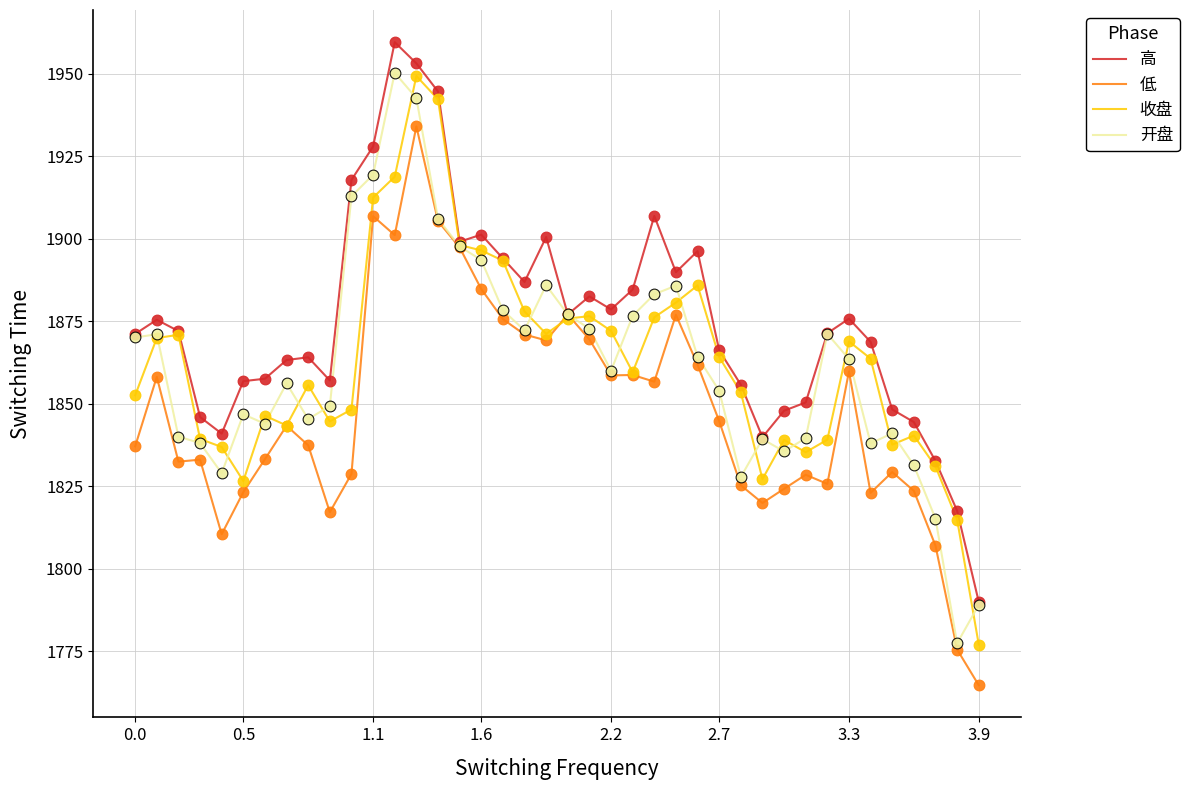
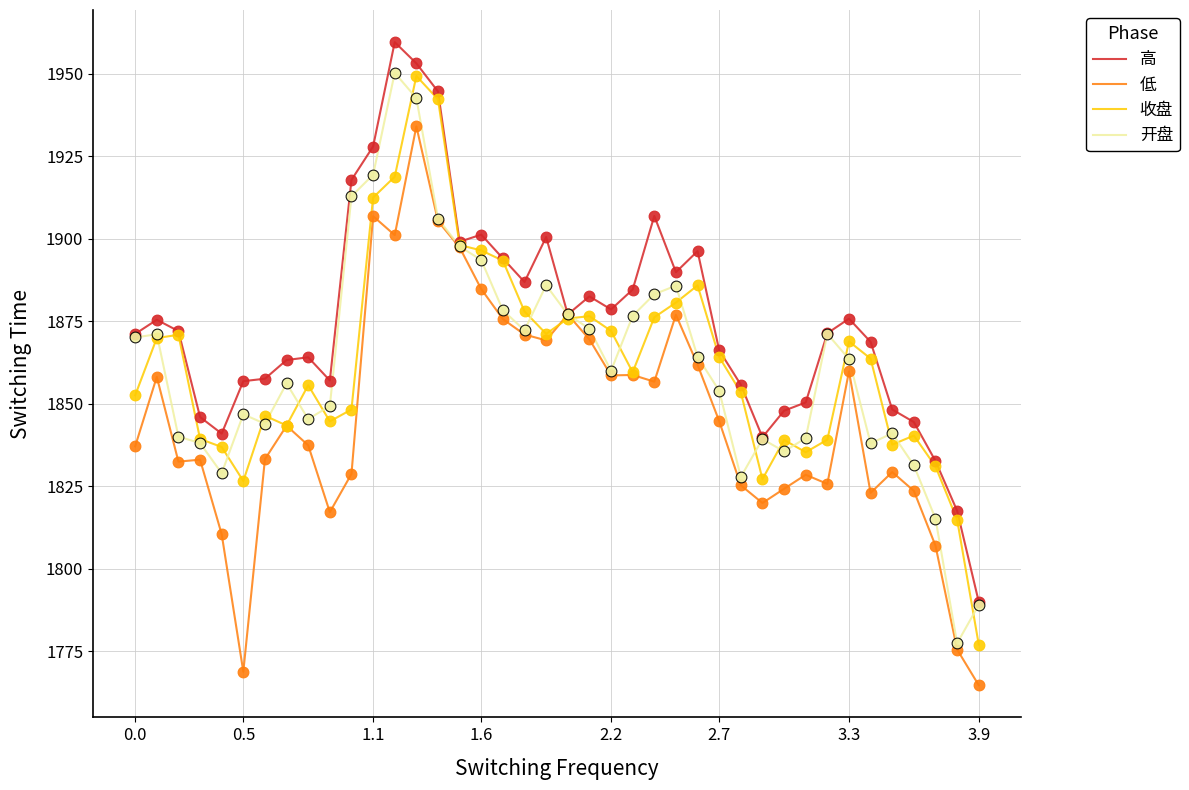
  {
    "高": {
      "0.0": 1871,
      "0.5": 1857,
      "1.1": 1928,
      "1.6": 1901,
      "2.2": 1879,
      "2.7": 1866,
      "3.3": 1876,
      "3.9": 1790
    },
    "低": {
      "0.0": 1837,
-     "0.5": 1823,
+     "0.5": 1769,
      "1.1": 1907,
      "1.6": 1885,
      "2.2": 1859,
      "2.7": 1845,
      "3.3": 1860,
      "3.9": 1765
    },
    "收盘": {
      "0.0": 1853,
      "0.5": 1827,
      "1.1": 1913,
      "1.6": 1896,
      "2.2": 1872,
      "2.7": 1864,
      "3.3": 1869,
      "3.9": 1777
    },
    "开盘": {
      "0.0": 1870,
      "0.5": 1847,
      "1.1": 1919,
      "1.6": 1894,
      "2.2": 1860,
      "2.7": 1854,
      "3.3": 1864,
      "3.9": 1789
    }
  }
